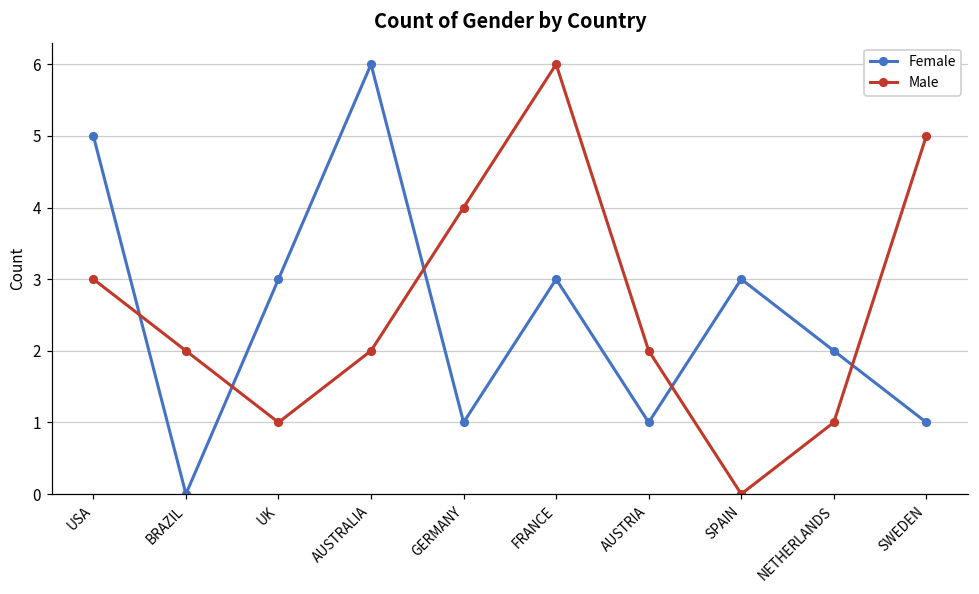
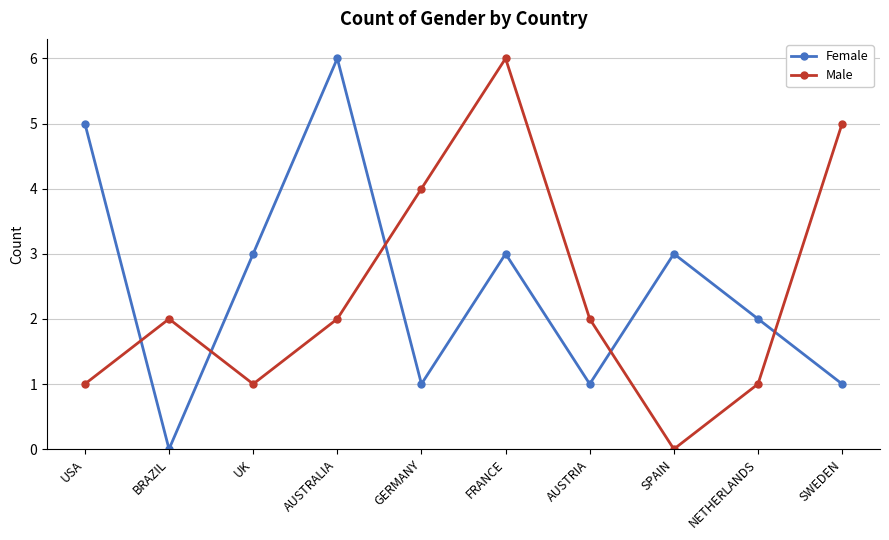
  {
    "Female": {
      "USA": 5,
      "BRAZIL": 0,
      "UK": 3,
      "AUSTRALIA": 6,
      "GERMANY": 1,
      "FRANCE": 3,
      "AUSTRIA": 1,
      "SPAIN": 3,
      "NETHERLANDS": 2,
      "SWEDEN": 1
    },
    "Male": {
-     "USA": 3,
+     "USA": 1,
      "BRAZIL": 2,
      "UK": 1,
      "AUSTRALIA": 2,
      "GERMANY": 4,
      "FRANCE": 6,
      "AUSTRIA": 2,
      "SPAIN": 0,
      "NETHERLANDS": 1,
      "SWEDEN": 5
    }
  }
